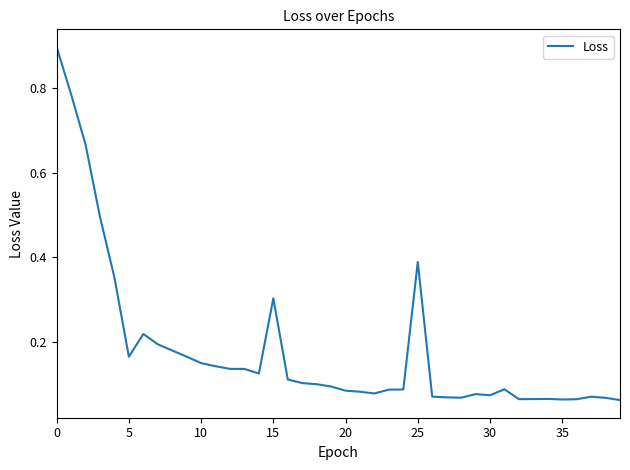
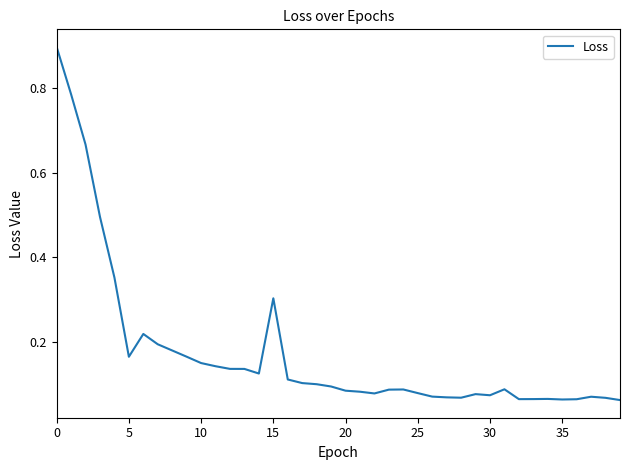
  {
    "0": 0.90,
    "5": 0.17,
    "10": 0.15,
    "15": 0.30,
    "20": 0.09,
-   "25": 0.39,
+   "25": 0.08,
    "30": 0.07,
    "35": 0.06
  }
